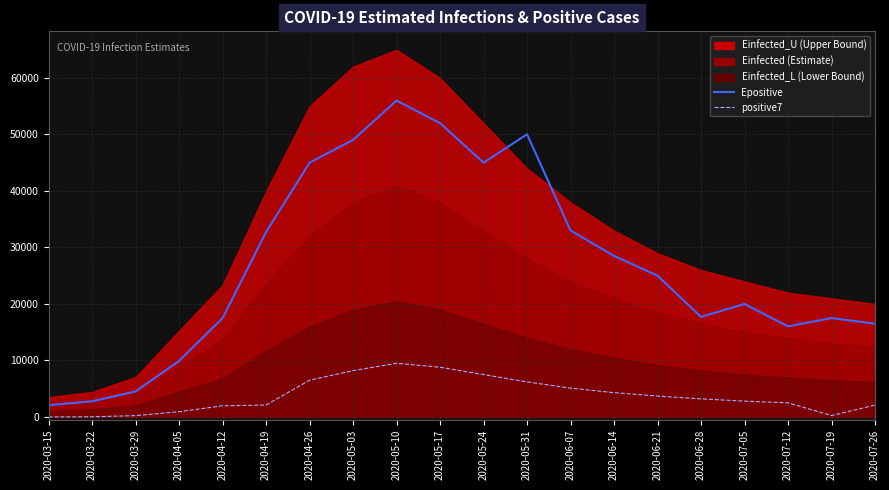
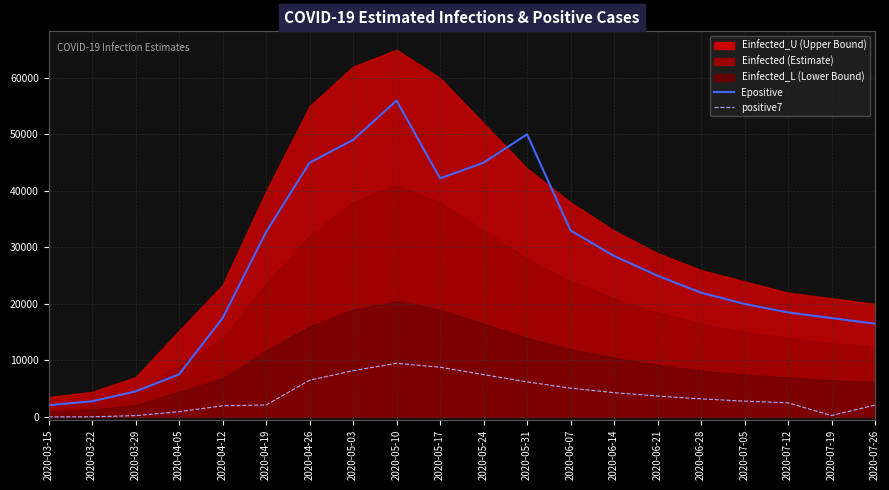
  {
    "Epositive": {
-     "2020-04-05": 10000,
+     "2020-04-05": 8000,
      "2020-04-12": 17000,
      "2020-04-19": 33000,
      "2020-04-26": 45000,
      "2020-05-03": 49000,
      "2020-05-10": 56000,
-     "2020-05-17": 52000,
+     "2020-05-17": 42000,
      "2020-05-24": 45000,
      "2020-05-31": 50000,
      "2020-06-07": 33000,
      "2020-06-14": 29000,
      "2020-06-21": 25000,
-     "2020-06-28": 18000,
+     "2020-06-28": 22000,
      "2020-07-05": 20000,
-     "2020-07-12": 16000,
+     "2020-07-12": 19000,
      "2020-07-19": 18000,
      "2020-07-26": 17000
    },
    "positive7": {
      "2020-03-15": 0,
      "2020-03-22": 0,
      "2020-03-29": 0,
      "2020-04-05": 1000,
      "2020-04-12": 2000,
      "2020-04-19": 2000,
      "2020-04-26": 7000,
      "2020-05-03": 8000,
      "2020-05-10": 10000,
      "2020-05-17": 9000,
      "2020-05-24": 8000,
      "2020-05-31": 6000,
      "2020-06-07": 5000,
      "2020-06-14": 4000,
      "2020-06-21": 4000,
      "2020-06-28": 3000,
      "2020-07-05": 3000,
      "2020-07-12": 3000,
      "2020-07-19": 0,
      "2020-07-26": 2000
    }
  }
